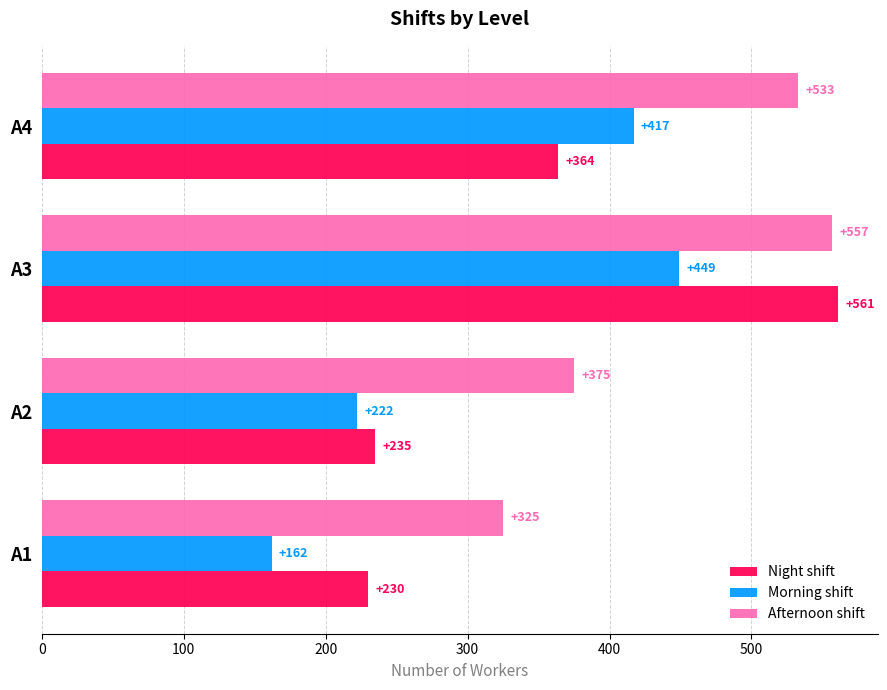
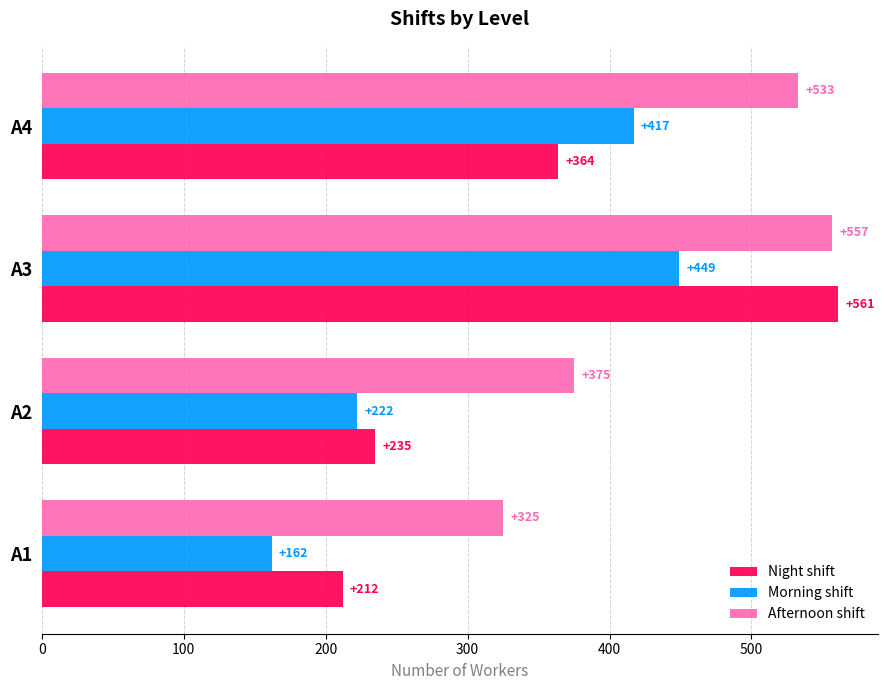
  {
    "Night shift": {
      "A4": "+364",
      "A3": "+561",
      "A2": "+235",
-     "A1": "+230"
+     "A1": "+212"
    },
    "Morning shift": {
      "A4": "+417",
      "A3": "+449",
      "A2": "+222",
      "A1": "+162"
    },
    "Afternoon shift": {
      "A4": "+533",
      "A3": "+557",
      "A2": "+375",
      "A1": "+325"
    }
  }
